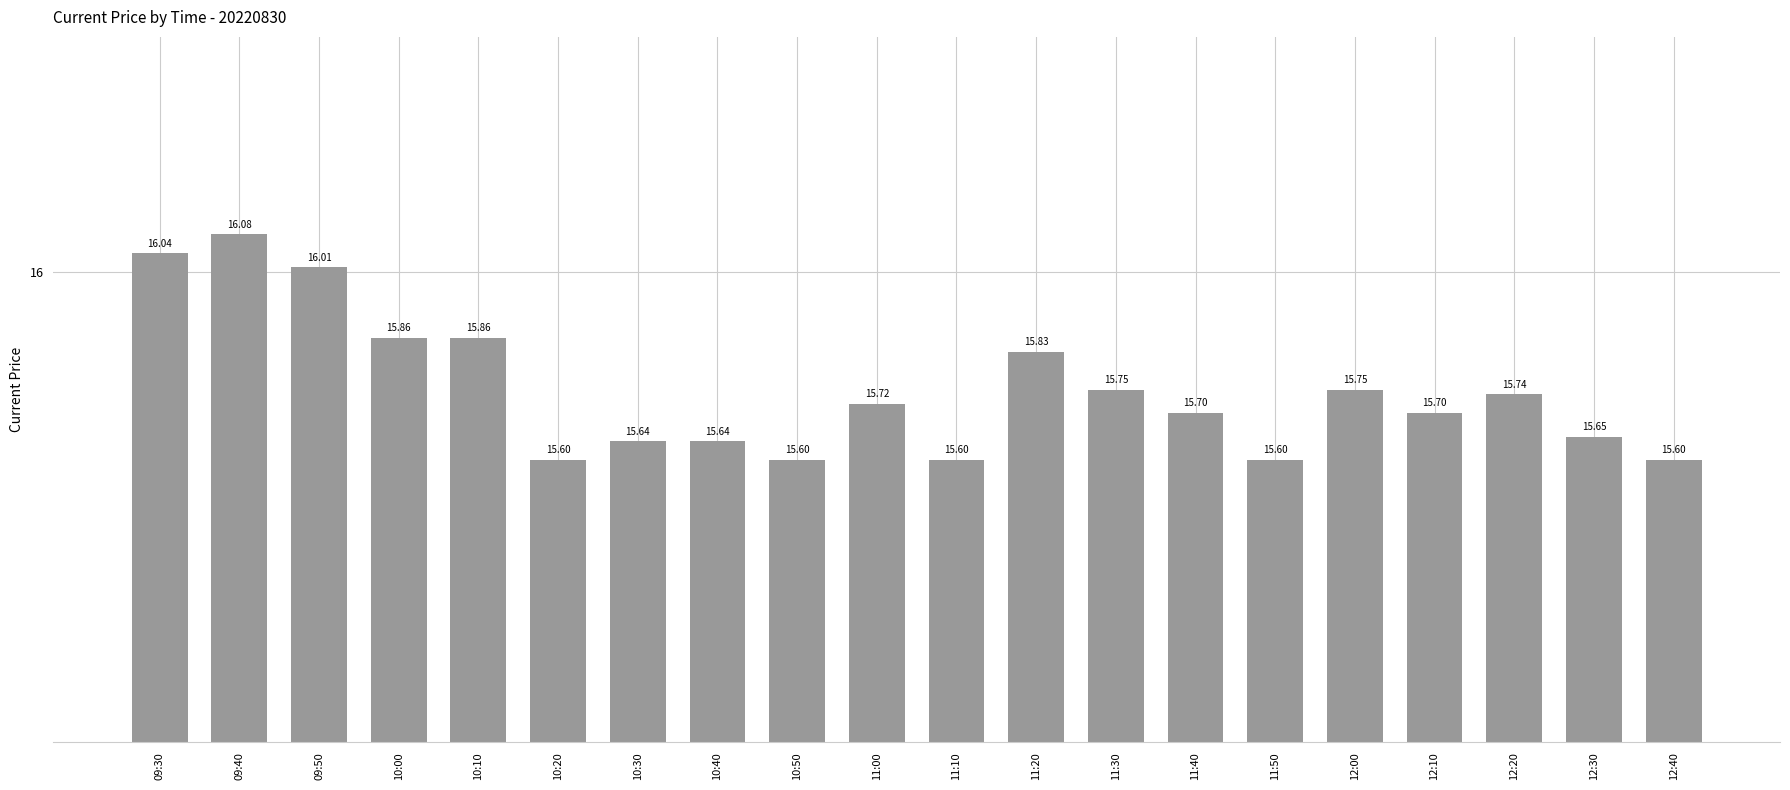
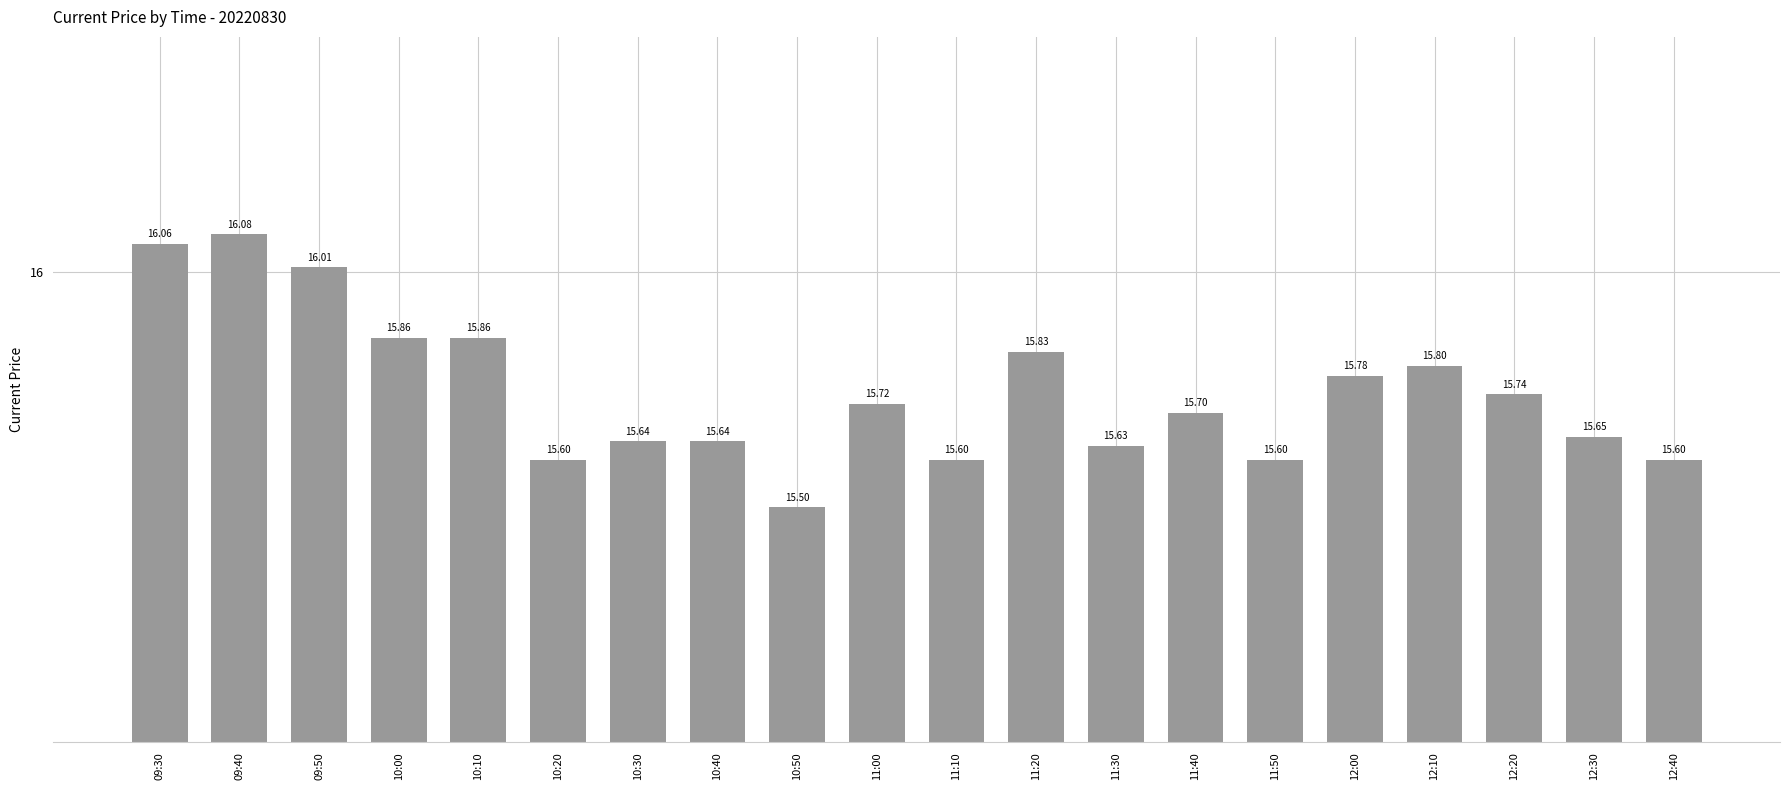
  {
-   "09:30": 16.04,
+   "09:30": 16.06,
    "09:40": 16.08,
    "09:50": 16.01,
    "10:00": 15.86,
    "10:10": 15.86,
    "10:20": 15.60,
    "10:30": 15.64,
    "10:40": 15.64,
-   "10:50": 15.60,
+   "10:50": 15.50,
    "11:00": 15.72,
    "11:10": 15.60,
    "11:20": 15.83,
-   "11:30": 15.75,
+   "11:30": 15.63,
    "11:40": 15.70,
    "11:50": 15.60,
-   "12:00": 15.75,
-   "12:10": 15.70,
+   "12:00": 15.78,
+   "12:10": 15.80,
    "12:20": 15.74,
    "12:30": 15.65,
    "12:40": 15.60
  }
